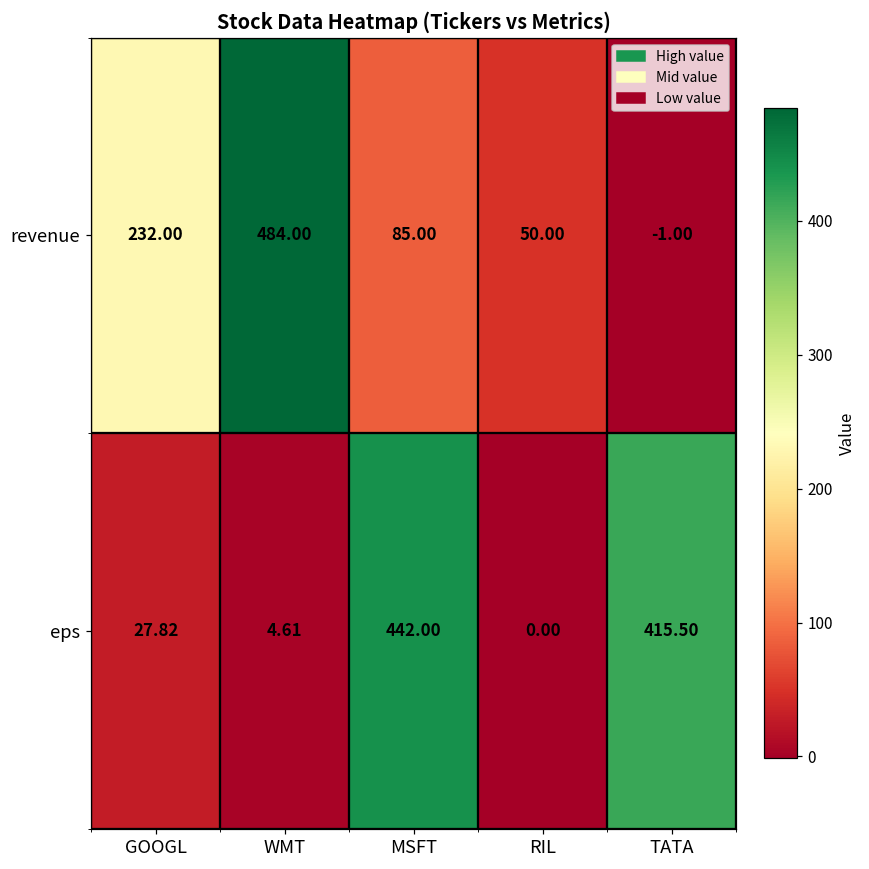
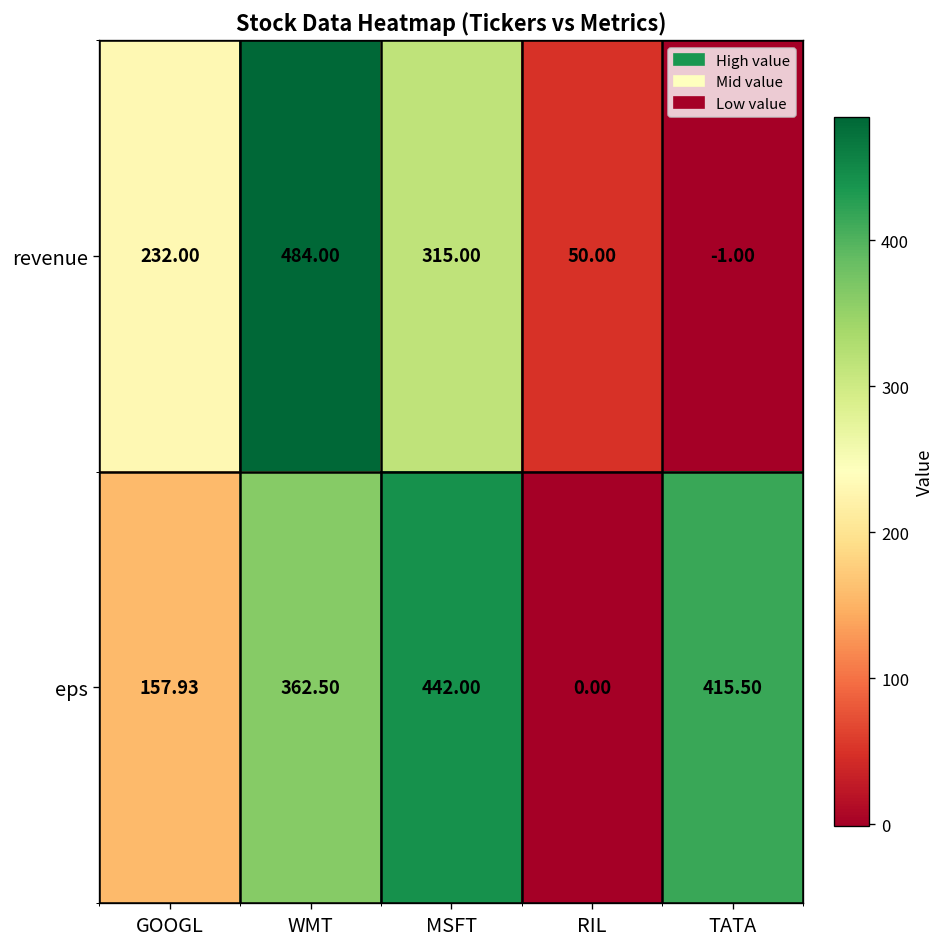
  {
    "revenue": {
      "GOOGL": 232.00,
      "WMT": 484.00,
-     "MSFT": 85.00,
+     "MSFT": 315.00,
      "RIL": 50.00,
      "TATA": -1.00
    },
    "eps": {
-     "GOOGL": 27.82,
-     "WMT": 4.61,
+     "GOOGL": 157.93,
+     "WMT": 362.50,
      "MSFT": 442.00,
      "RIL": 0.00,
      "TATA": 415.50
    }
  }
